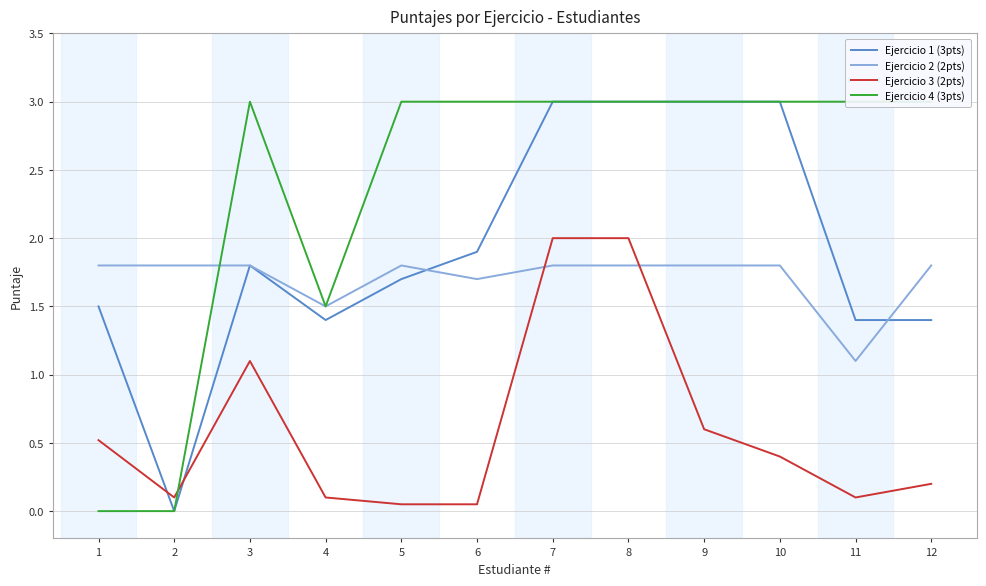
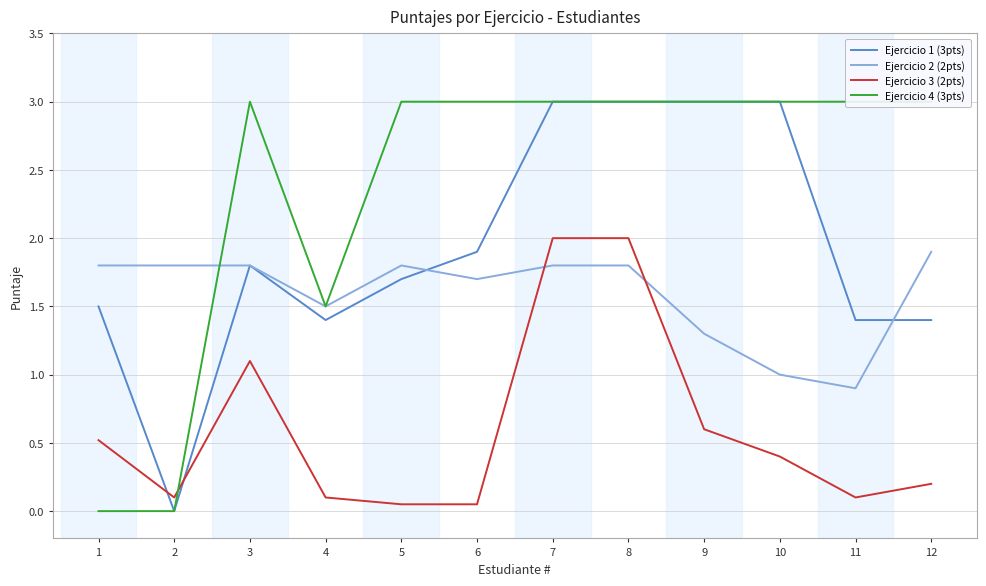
  {
    "Ejercicio 1 (3pts)": {
      "1": 1.5,
      "4": 1.4,
      "5": 1.7,
      "6": 1.9,
      "11": 1.4,
      "12": 1.4
    },
    "Ejercicio 2 (2pts)": {
      "1": 1.8,
      "2": 1.8,
      "5": 1.8,
      "6": 1.7,
      "7": 1.8,
      "8": 1.8,
-     "9": 1.8,
-     "10": 1.8,
-     "11": 1.1,
-     "12": 1.8
+     "9": 1.3,
+     "10": 1.0,
+     "11": 0.9,
+     "12": 1.9
    },
    "Ejercicio 3 (2pts)": {
      "1": 0.52,
      "2": 0.1,
      "3": 1.1,
      "4": 0.1,
      "5": 0.05,
      "6": 0.05,
      "7": 2.0,
      "8": 2.0,
      "9": 0.6,
      "10": 0.4,
      "11": 0.1,
      "12": 0.2
    },
    "Ejercicio 4 (3pts)": {
      "1": 0.0,
      "3": 3.0,
      "5": 3.0,
      "6": 3.0
    }
  }
